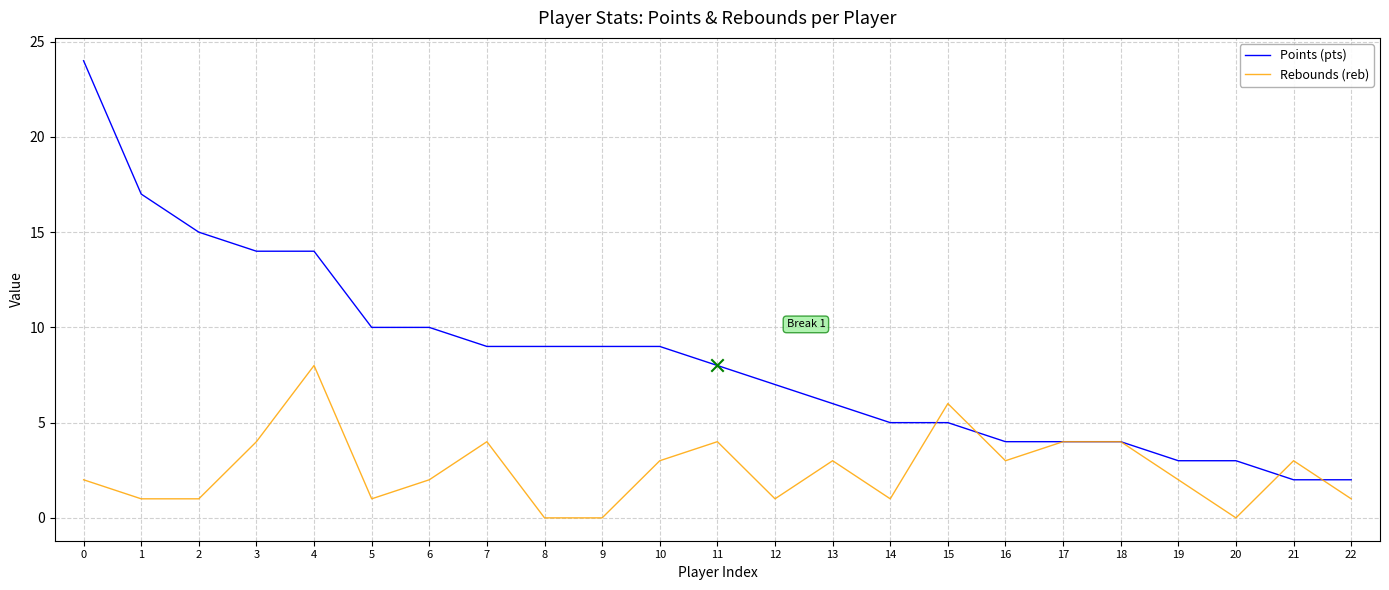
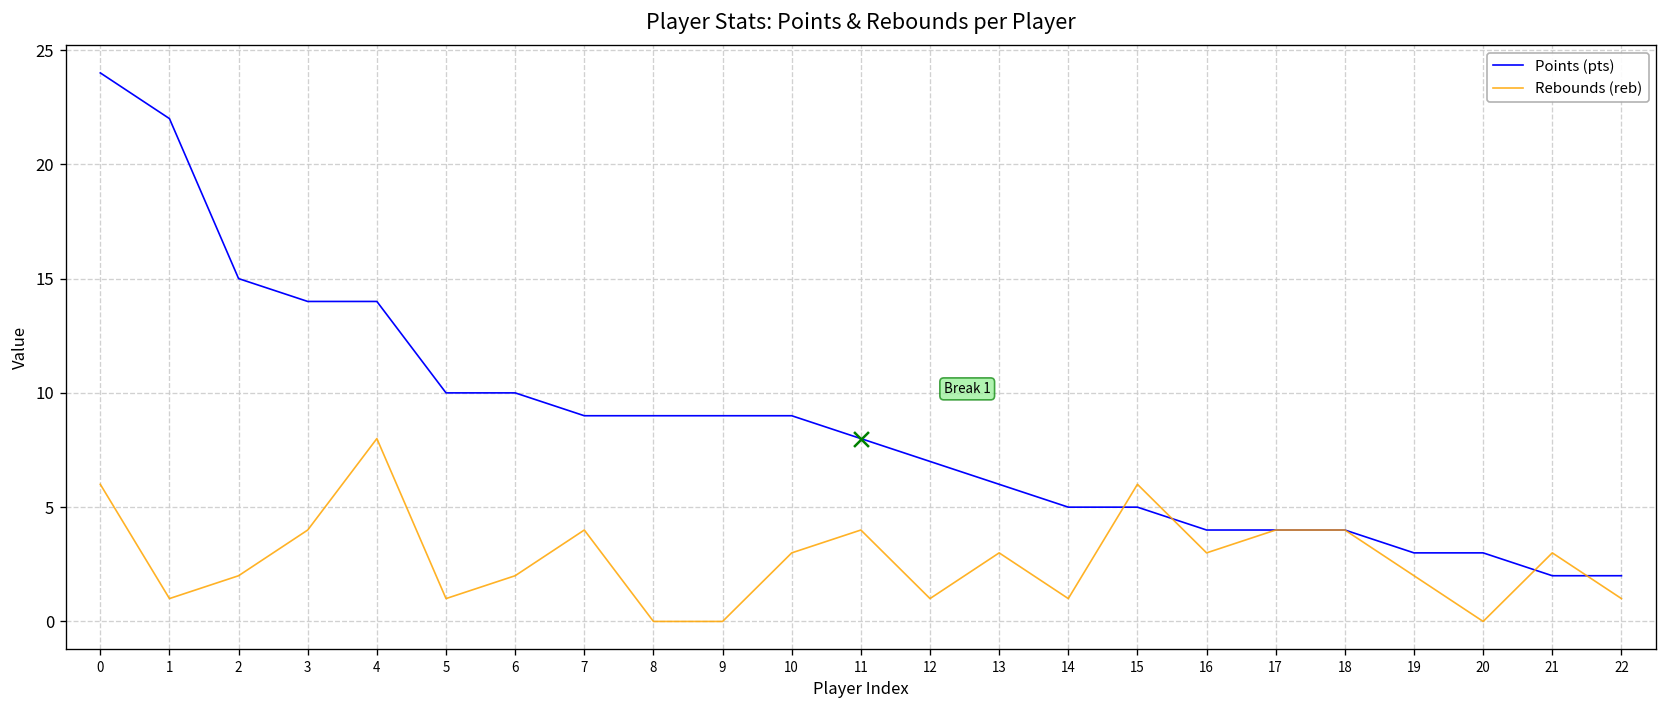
  {
    "Points (pts)": {
      "0": 24,
-     "1": 17,
+     "1": 22,
      "2": 15,
      "3": 14,
      "4": 14,
      "5": 10,
      "6": 10,
      "7": 9,
      "8": 9,
      "9": 9,
      "10": 9,
      "12": 7,
      "13": 6,
      "14": 5,
      "15": 5,
      "16": 4,
      "19": 3,
      "20": 3,
      "21": 2,
      "22": 2
    },
    "Rebounds (reb)": {
-     "0": 2,
+     "0": 6,
      "1": 1,
-     "2": 1,
+     "2": 2,
      "3": 4,
      "4": 8,
      "5": 1,
      "6": 2,
      "7": 4,
      "8": 0,
      "9": 0,
      "10": 3,
      "11": 4,
      "12": 1,
      "13": 3,
      "14": 1,
      "15": 6,
      "16": 3,
      "19": 2,
      "20": 0,
      "21": 3,
      "22": 1
    }
  }
